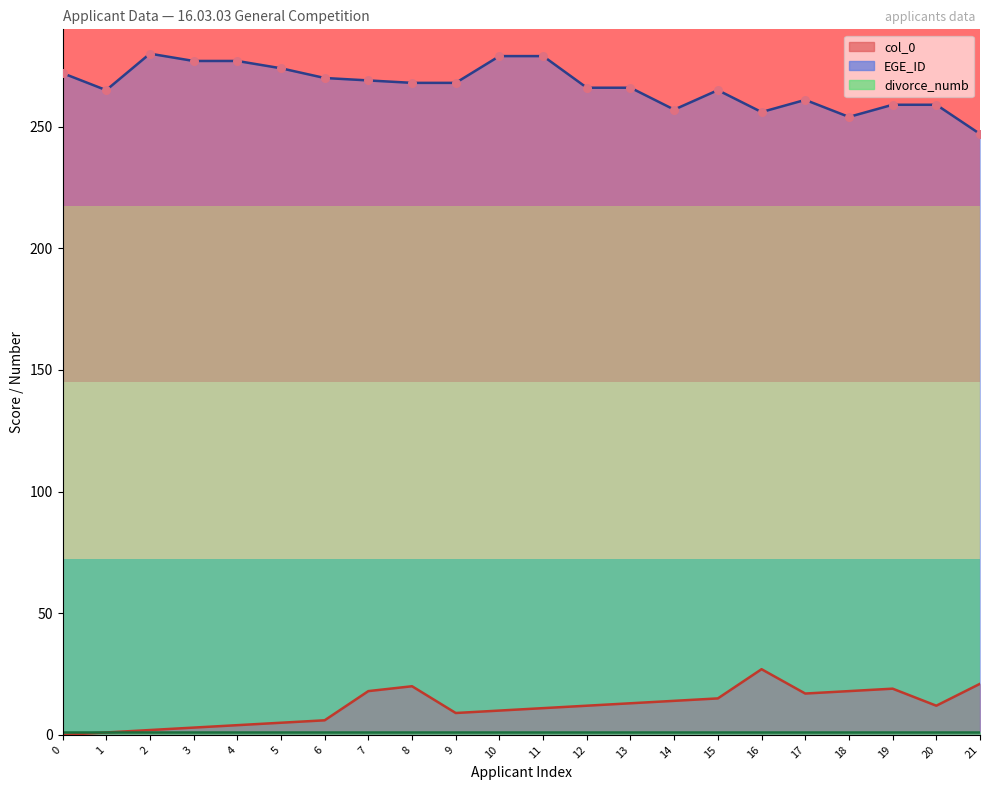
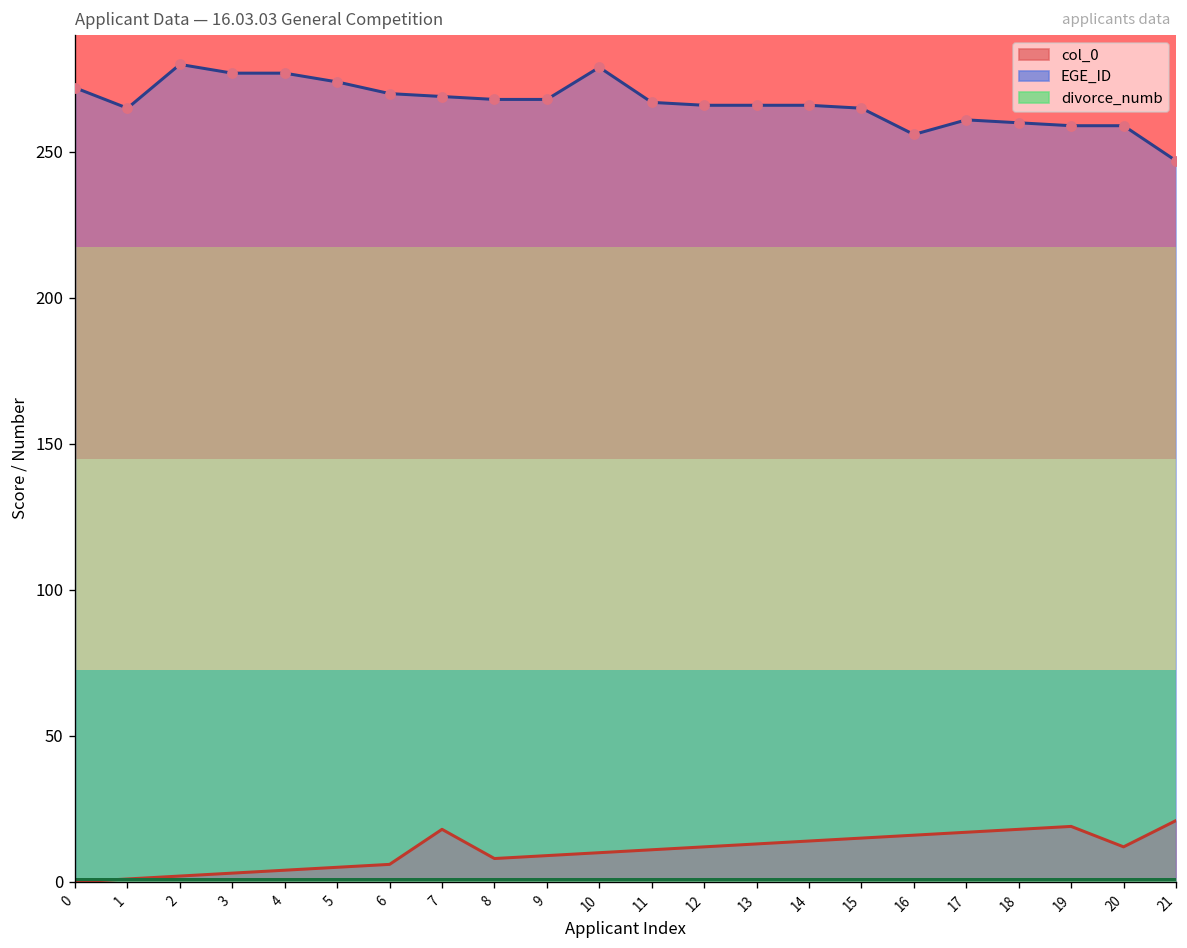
  {
    "col_0": {
      "3": 3,
      "4": 4,
      "5": 5,
      "6": 6,
      "7": 18,
-     "8": 20,
+     "8": 8,
      "9": 9,
      "10": 10,
      "11": 11,
      "12": 12,
      "13": 13,
      "14": 14,
      "15": 15,
-     "16": 27,
+     "16": 16,
      "17": 17,
      "18": 18,
      "19": 19,
      "20": 12,
      "21": 21
    },
    "EGE_ID": {
      "0": 272,
      "1": 265,
      "2": 280,
      "3": 277,
      "4": 277,
      "5": 274,
      "6": 270,
      "7": 269,
      "8": 268,
      "9": 268,
      "10": 279,
-     "11": 279,
+     "11": 267,
      "12": 266,
      "13": 266,
-     "14": 257,
+     "14": 266,
      "15": 265,
      "16": 256,
      "17": 261,
-     "18": 254,
+     "18": 260,
      "19": 259,
      "20": 259,
      "21": 247
    },
    "divorce_numb": {
      "3": 1,
      "4": 1,
      "5": 1,
      "6": 1,
      "7": 1,
      "8": 1,
      "9": 1,
      "10": 1,
      "11": 1,
      "12": 1,
      "13": 1,
      "14": 1,
      "15": 1,
      "16": 1,
      "17": 1,
      "18": 1,
      "19": 1,
      "20": 1,
      "21": 1
    }
  }
